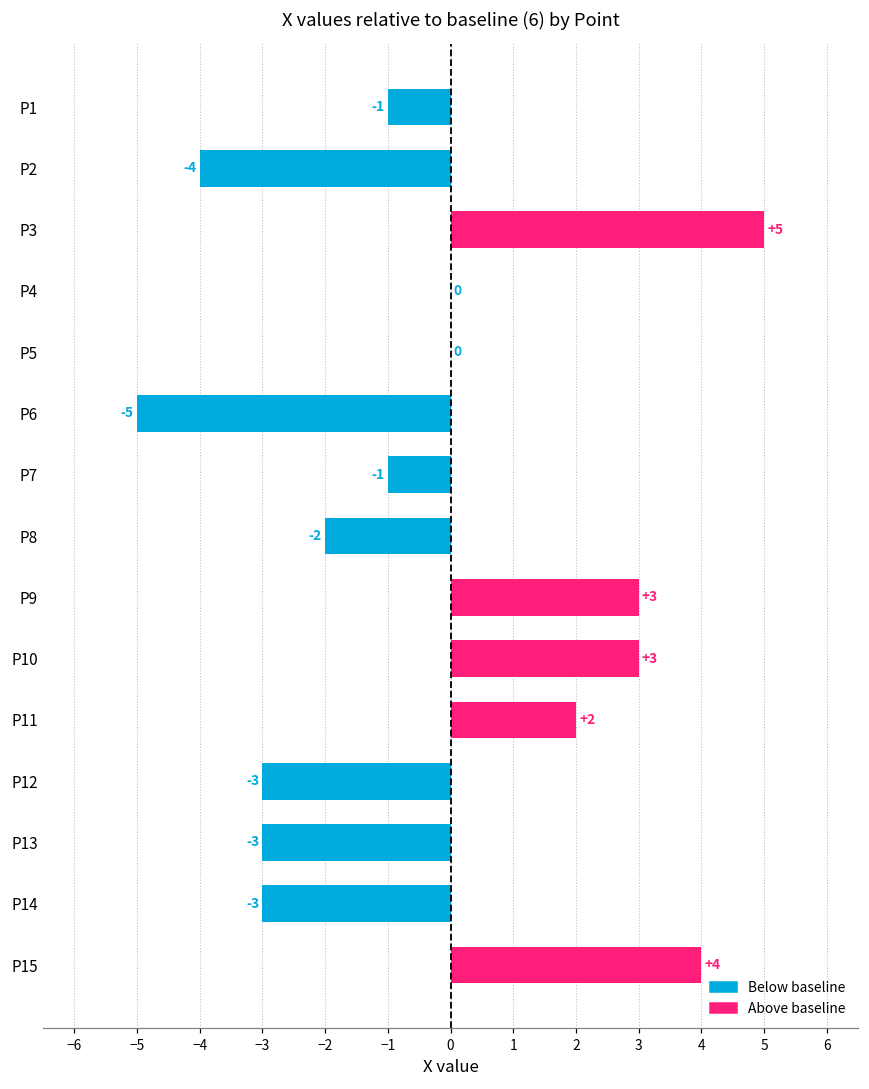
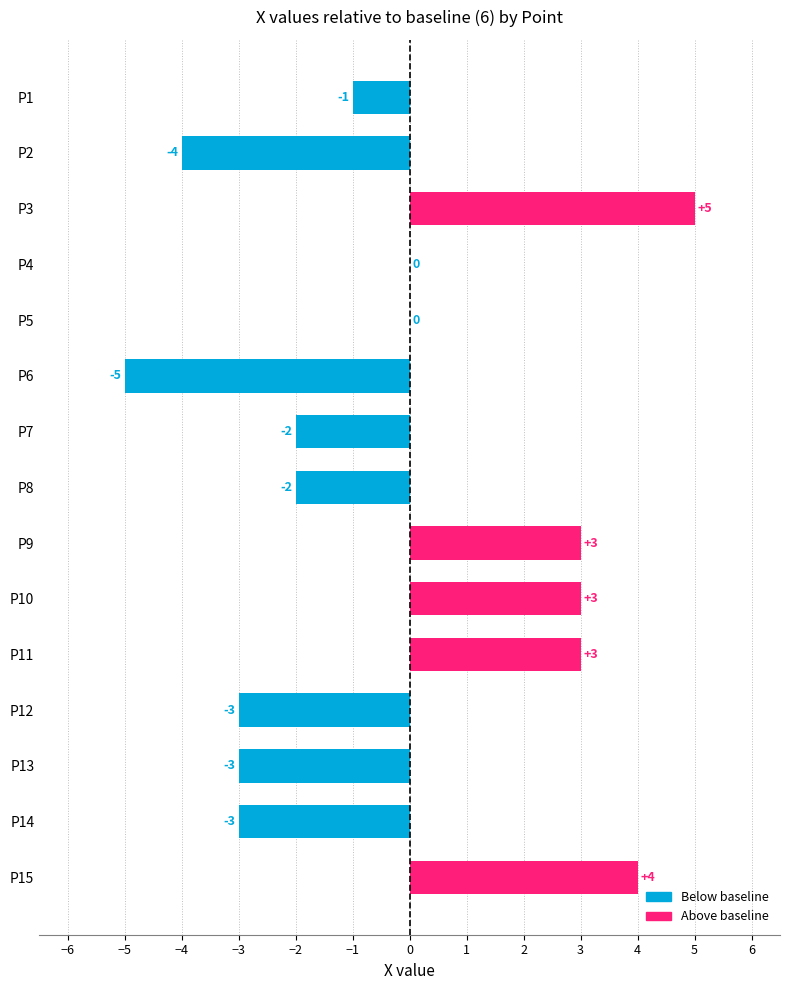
  {
    "P1": "-1",
    "P2": "-4",
    "P3": "+5",
    "P4": "0",
    "P5": "0",
    "P6": "-5",
-   "P7": "-1",
+   "P7": "-2",
    "P8": "-2",
    "P9": "+3",
    "P10": "+3",
-   "P11": "+2",
+   "P11": "+3",
    "P12": "-3",
    "P13": "-3",
    "P14": "-3",
    "P15": "+4"
  }
